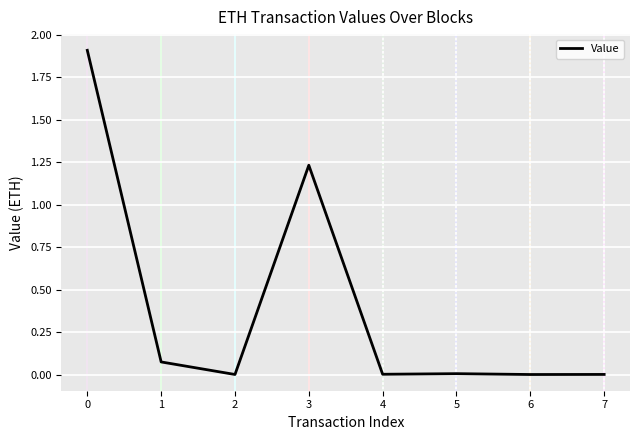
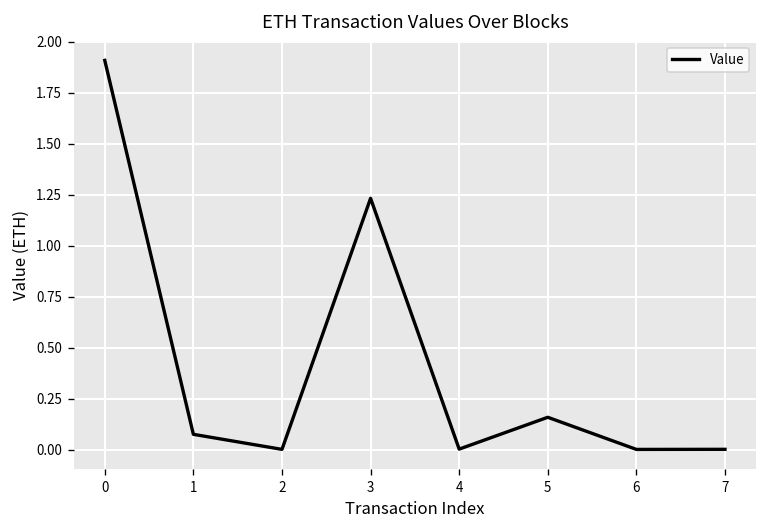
  {
    "0": 1.91,
    "1": 0.07,
    "2": 0.00,
    "3": 1.23,
    "4": 0.00,
-   "5": 0.01,
+   "5": 0.16,
    "6": 0.00,
    "7": 0.00
  }
